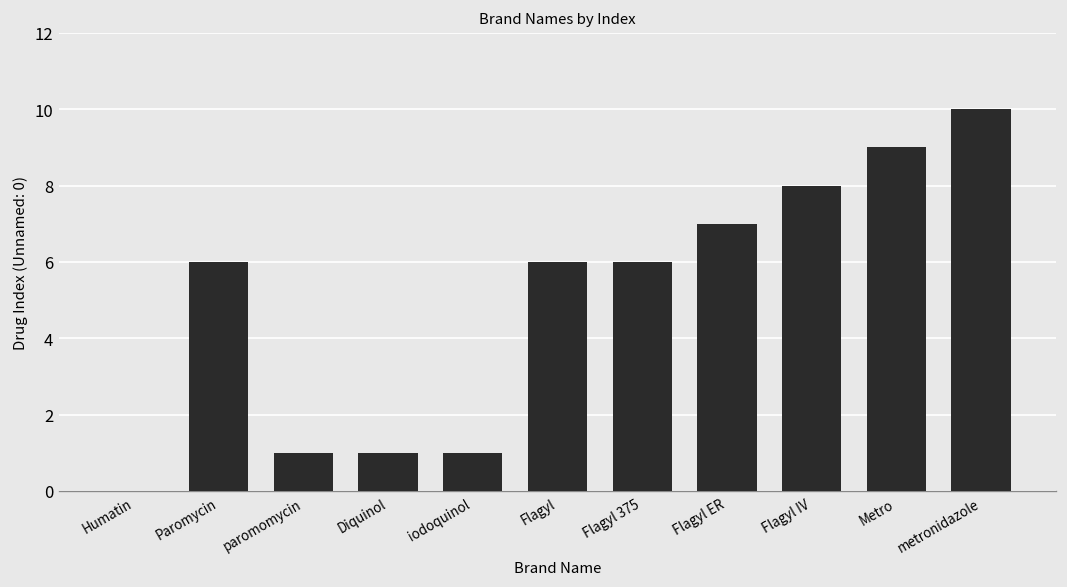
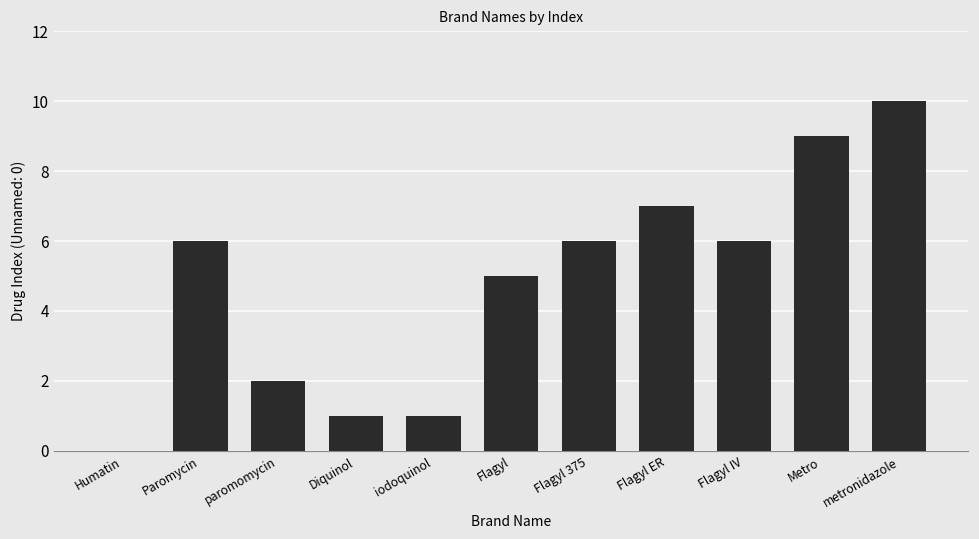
  {
    "Humatin": 0,
    "Paromycin": 6,
-   "paromomycin": 1,
+   "paromomycin": 2,
    "Diquinol": 1,
    "iodoquinol": 1,
-   "Flagyl": 6,
+   "Flagyl": 5,
    "Flagyl 375": 6,
    "Flagyl ER": 7,
-   "Flagyl IV": 8,
+   "Flagyl IV": 6,
    "Metro": 9,
    "metronidazole": 10
  }
